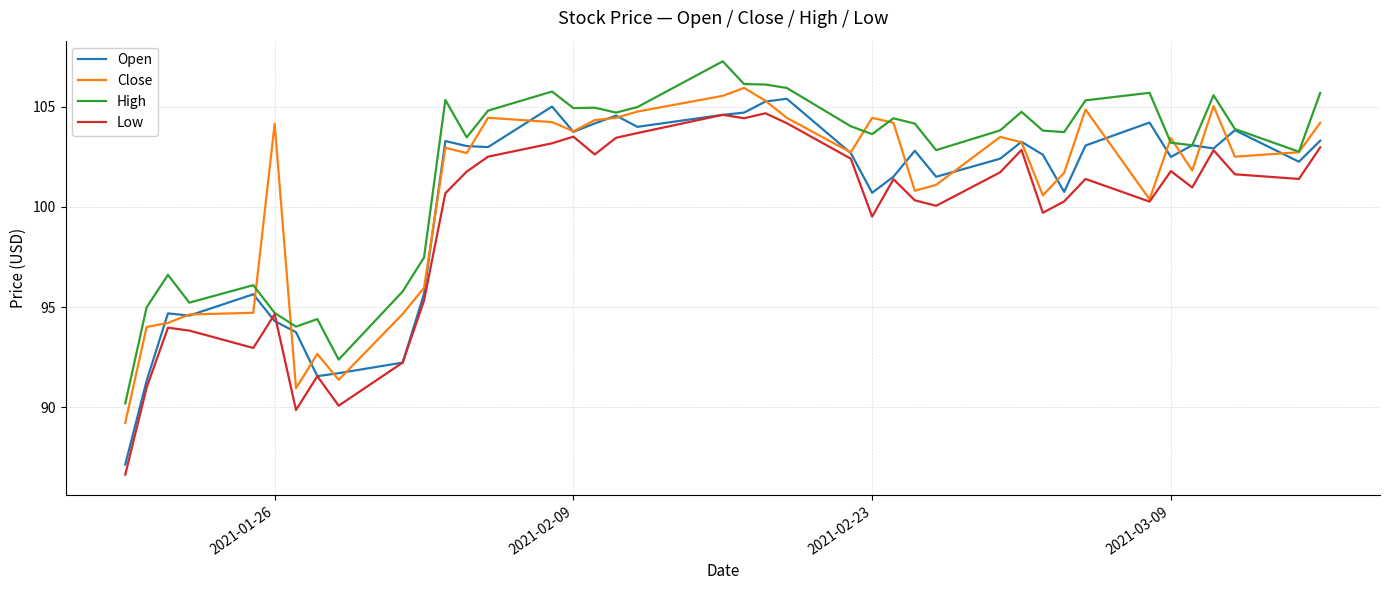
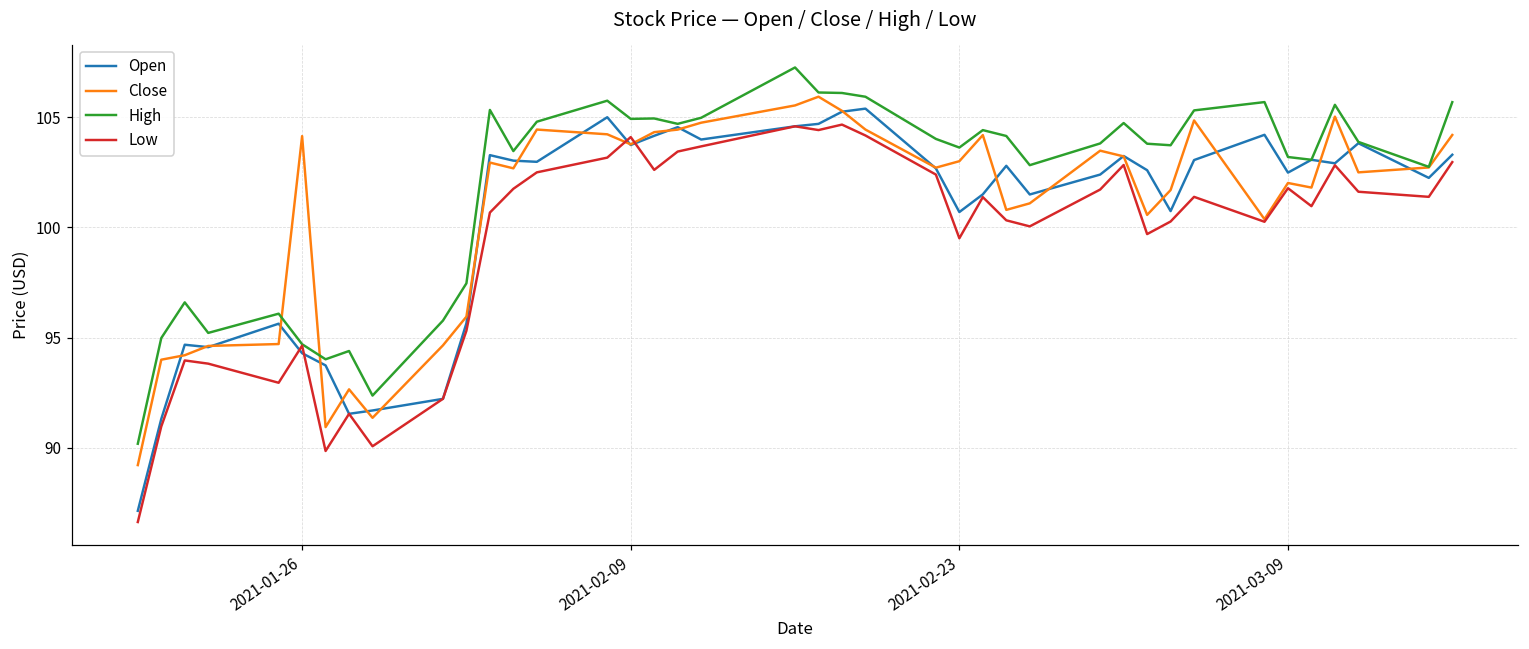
  {
    "Open": {
      "2021-01-26": 94.3,
      "2021-02-23": 100.7,
      "2021-03-09": 102.5
    },
    "Close": {
      "2021-01-26": 104.1,
-     "2021-02-23": 104.4,
-     "2021-03-09": 103.4
+     "2021-02-23": 103.0,
+     "2021-03-09": 102.0
    },
    "High": {
      "2021-02-09": 104.9,
      "2021-02-23": 103.6,
      "2021-03-09": 103.2
    },
    "Low": {
-     "2021-02-09": 103.5,
+     "2021-02-09": 104.1,
      "2021-02-23": 99.5,
      "2021-03-09": 101.8
    }
  }
